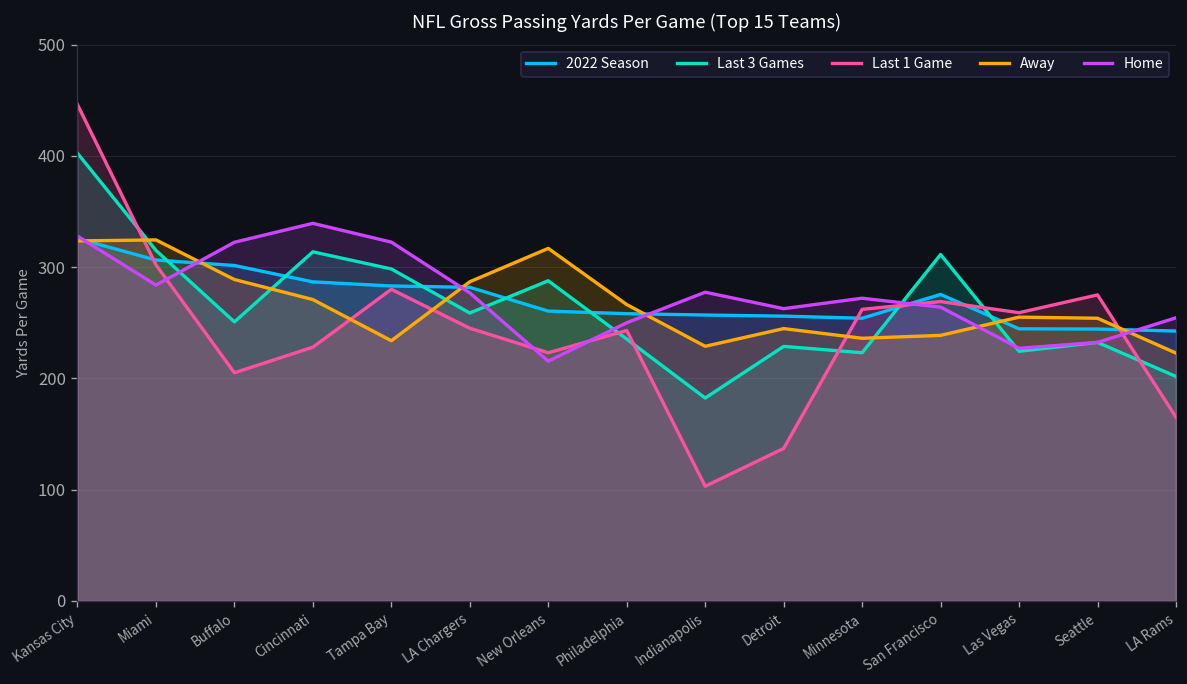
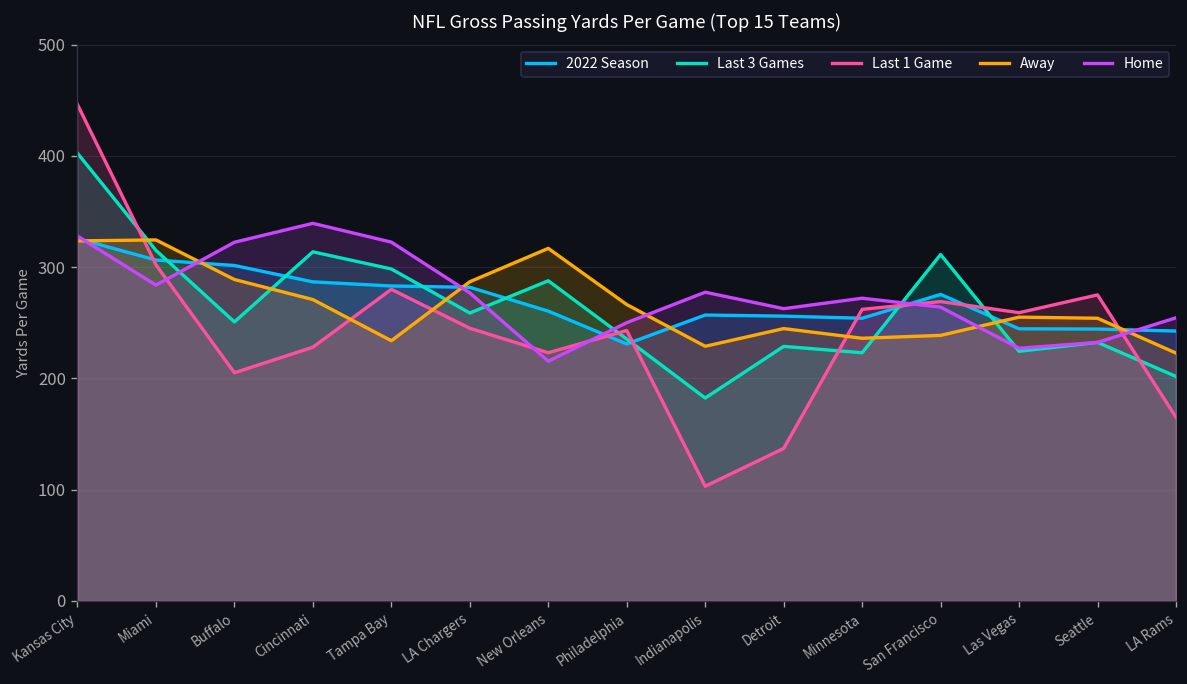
  {
    "2022 Season": {
      "Miami": 310,
      "Buffalo": 300,
      "Cincinnati": 290,
      "Tampa Bay": 280,
      "LA Chargers": 280,
      "New Orleans": 260,
-     "Philadelphia": 260,
+     "Philadelphia": 230,
      "Indianapolis": 260,
      "Detroit": 260,
      "Minnesota": 250,
      "San Francisco": 280,
      "Las Vegas": 240,
      "Seattle": 240,
      "LA Rams": 240
    },
    "Last 3 Games": {
      "Kansas City": 400,
      "Miami": 320,
      "Buffalo": 250,
      "Cincinnati": 310,
      "Tampa Bay": 300,
      "LA Chargers": 260,
      "New Orleans": 290,
      "Philadelphia": 240,
      "Indianapolis": 180,
      "Detroit": 230,
      "Minnesota": 220,
      "San Francisco": 310,
      "LA Rams": 200
    },
    "Last 1 Game": {
      "Kansas City": 450,
      "Miami": 300,
      "Buffalo": 210,
      "Cincinnati": 230,
      "Tampa Bay": 280,
      "LA Chargers": 250,
      "New Orleans": 220,
      "Philadelphia": 240,
      "Indianapolis": 100,
      "Detroit": 140,
      "Minnesota": 260,
      "San Francisco": 270,
      "Las Vegas": 260,
      "Seattle": 280,
      "LA Rams": 170
    },
    "Away": {
      "Miami": 320,
      "Buffalo": 290,
      "Cincinnati": 270,
      "Tampa Bay": 230,
      "LA Chargers": 290,
      "New Orleans": 320,
      "Philadelphia": 270,
      "Indianapolis": 230,
      "Detroit": 240,
      "Minnesota": 240,
      "San Francisco": 240,
      "Las Vegas": 260,
      "Seattle": 250,
      "LA Rams": 220
    },
    "Home": {
      "Miami": 280,
      "Buffalo": 320,
      "Cincinnati": 340,
      "Tampa Bay": 320,
      "LA Chargers": 280,
      "New Orleans": 220,
      "Philadelphia": 250,
      "Indianapolis": 280,
      "Detroit": 260,
      "Minnesota": 270,
      "San Francisco": 260,
      "LA Rams": 250
    }
  }
